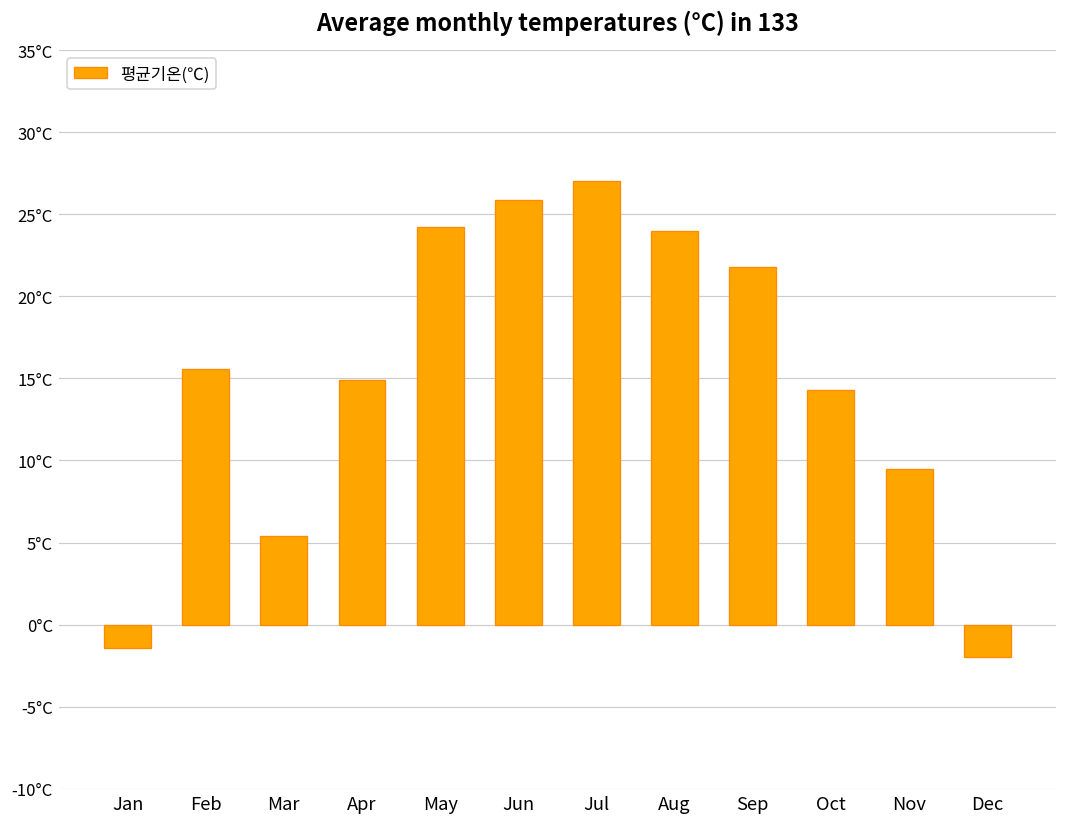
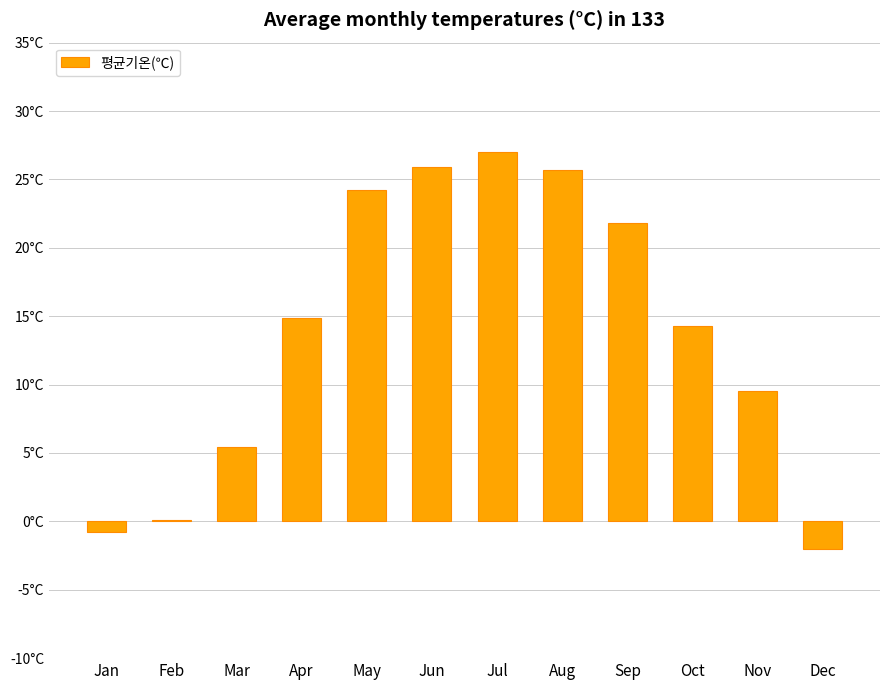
  {
-   "Jan": "-1.4°C",
-   "Feb": "15.6°C",
+   "Jan": "-0.8°C",
+   "Feb": "0.1°C",
    "Mar": "5.4°C",
    "Apr": "14.9°C",
    "May": "24.2°C",
    "Jun": "25.9°C",
    "Jul": "27.0°C",
-   "Aug": "24.0°C",
+   "Aug": "25.7°C",
    "Sep": "21.8°C",
    "Oct": "14.3°C",
    "Nov": "9.5°C",
    "Dec": "-2.0°C"
  }
